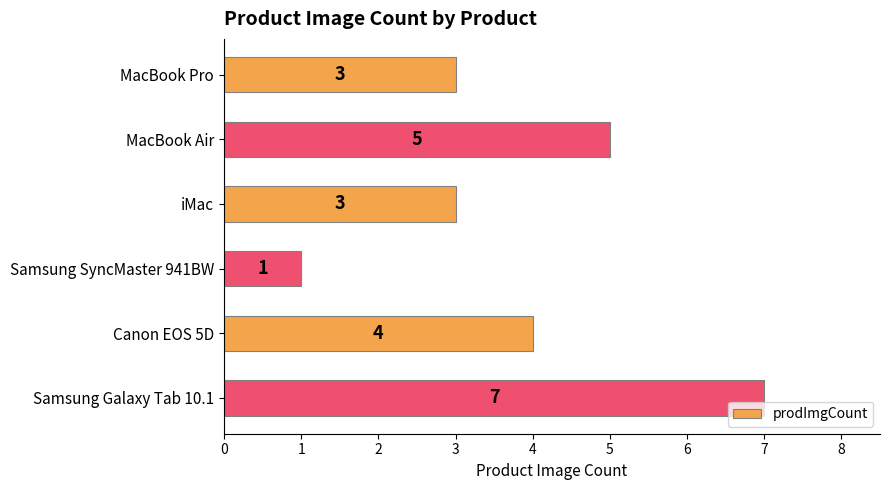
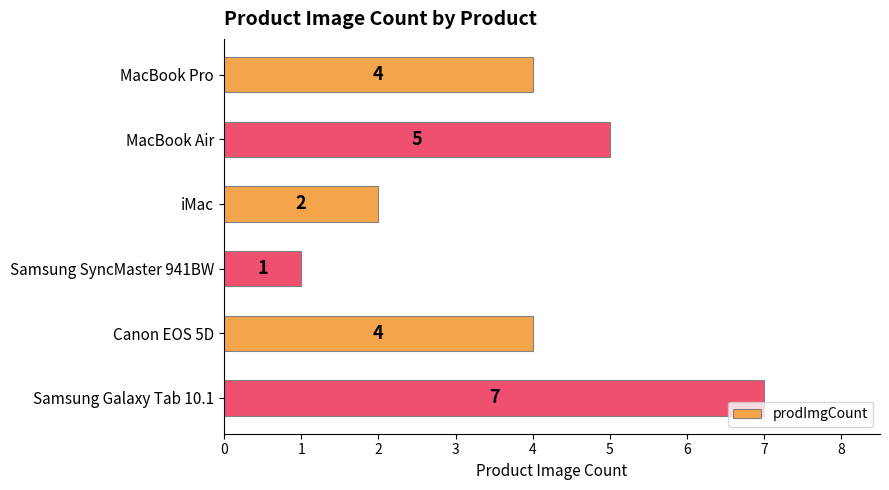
  {
-   "MacBook Pro": 3,
+   "MacBook Pro": 4,
    "MacBook Air": 5,
-   "iMac": 3,
+   "iMac": 2,
    "Samsung SyncMaster 941BW": 1,
    "Canon EOS 5D": 4,
    "Samsung Galaxy Tab 10.1": 7
  }
